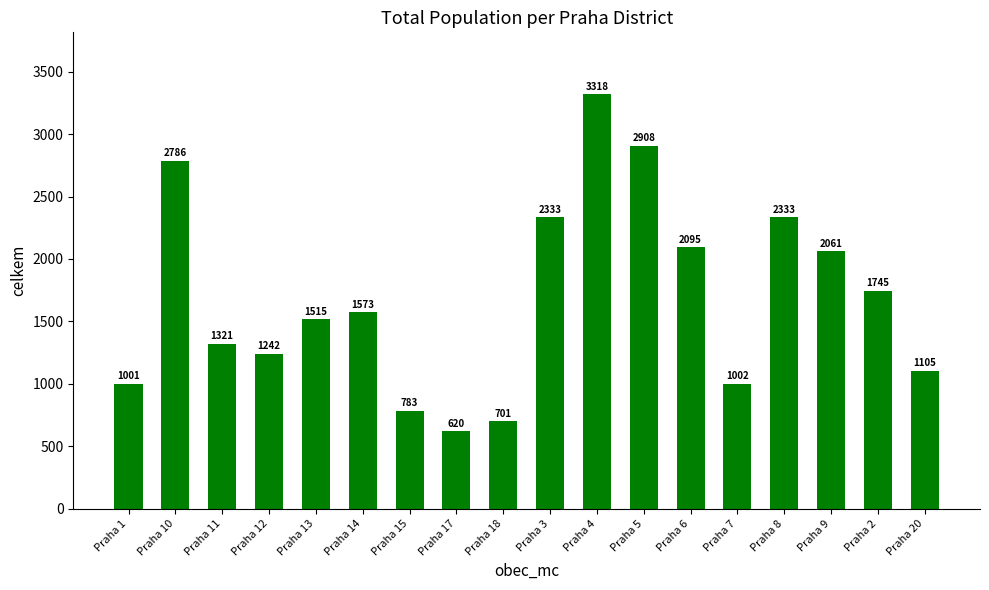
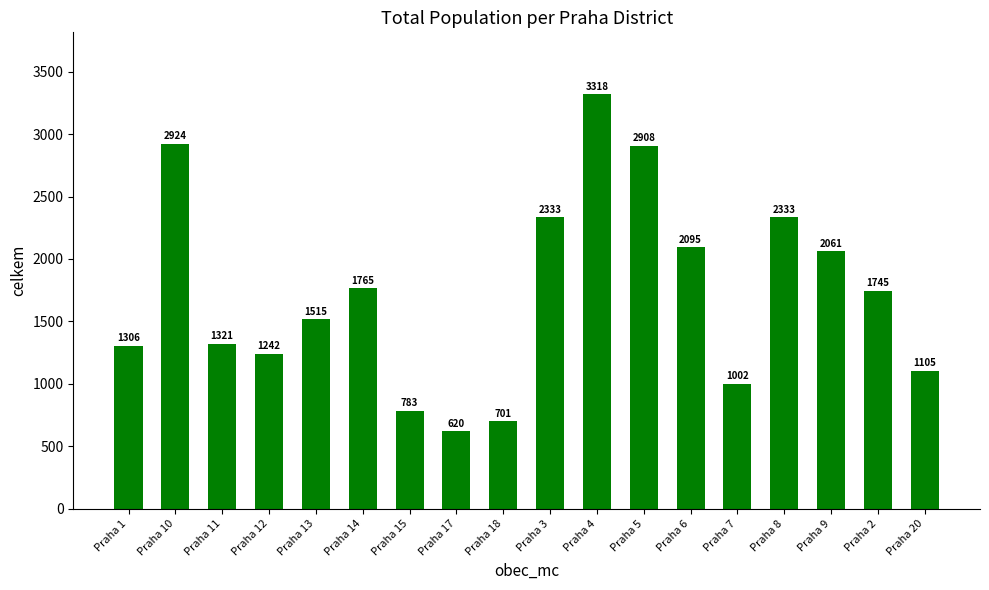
  {
-   "Praha 1": 1001,
-   "Praha 10": 2786,
+   "Praha 1": 1306,
+   "Praha 10": 2924,
    "Praha 11": 1321,
    "Praha 12": 1242,
    "Praha 13": 1515,
-   "Praha 14": 1573,
+   "Praha 14": 1765,
    "Praha 15": 783,
    "Praha 17": 620,
    "Praha 18": 701,
    "Praha 3": 2333,
    "Praha 4": 3318,
    "Praha 5": 2908,
    "Praha 6": 2095,
    "Praha 7": 1002,
    "Praha 8": 2333,
    "Praha 9": 2061,
    "Praha 2": 1745,
    "Praha 20": 1105
  }
